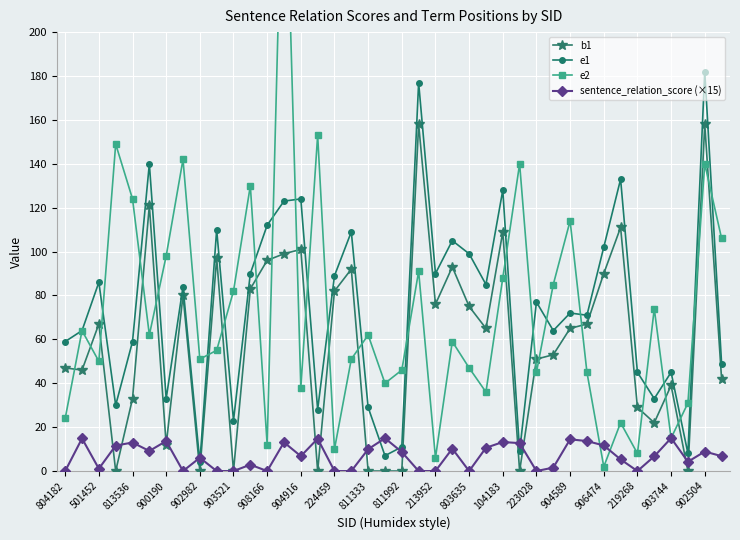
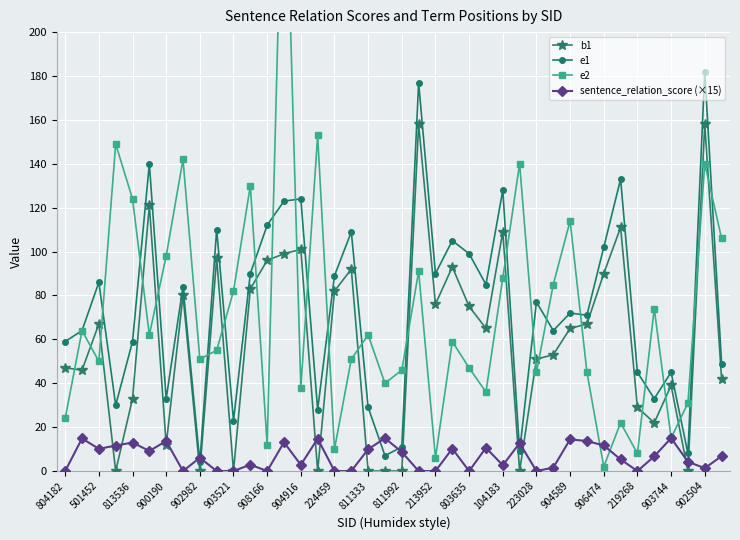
  {
    "sentence_relation_score (×15)": {
      "804182": 0,
-     "501452": 1,
+     "501452": 10,
      "813536": 13,
      "900190": 14,
      "902982": 6,
      "908166": 0,
-     "904916": 7,
+     "904916": 3,
      "224459": 0,
      "811333": 10,
      "811992": 9,
      "213952": 0,
      "803635": 0,
-     "104183": 13,
+     "104183": 3,
      "223028": 0,
      "904589": 14,
      "906474": 12,
      "219268": 0,
-     "902504": 9
+     "902504": 1
    }
  }
